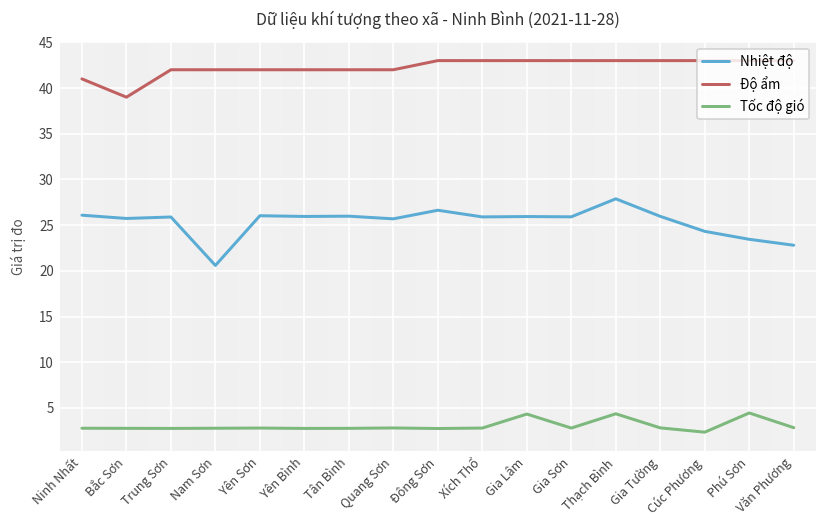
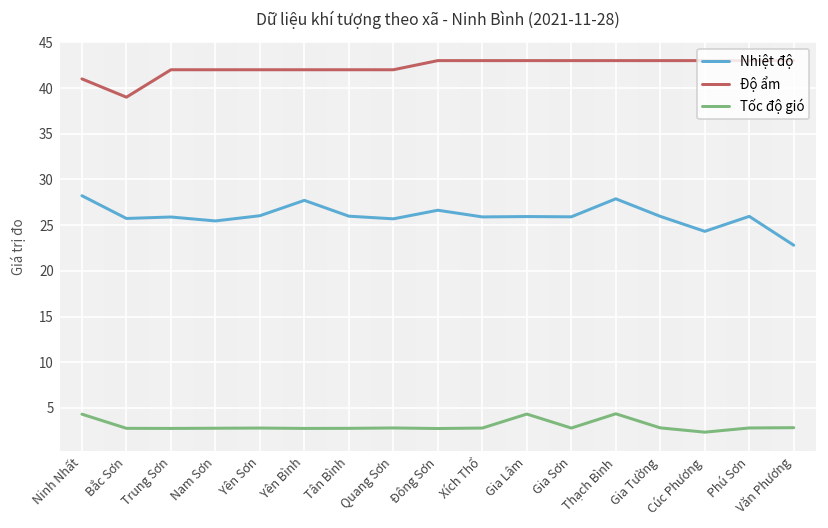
  {
    "Nhiệt độ": {
-     "Ninh Nhất": 26,
+     "Ninh Nhất": 28,
      "Bắc Sơn": 26,
      "Trung Sơn": 26,
-     "Nam Sơn": 21,
+     "Nam Sơn": 25,
      "Yên Sơn": 26,
-     "Yên Bình": 26,
+     "Yên Bình": 28,
      "Tân Bình": 26,
      "Quang Sơn": 26,
      "Đông Sơn": 27,
      "Xích Thổ": 26,
      "Gia Lâm": 26,
      "Gia Sơn": 26,
      "Thạch Bình": 28,
      "Gia Tường": 26,
      "Cúc Phương": 24,
-     "Phú Sơn": 23,
+     "Phú Sơn": 26,
      "Văn Phương": 23
    },
    "Độ ẩm": {
      "Ninh Nhất": 41,
      "Bắc Sơn": 39,
      "Trung Sơn": 42,
      "Nam Sơn": 42,
      "Yên Sơn": 42,
      "Yên Bình": 42,
      "Tân Bình": 42,
      "Quang Sơn": 42,
      "Đông Sơn": 43,
      "Xích Thổ": 43,
      "Gia Lâm": 43,
      "Gia Sơn": 43,
      "Thạch Bình": 43,
      "Gia Tường": 43
    },
    "Tốc độ gió": {
-     "Ninh Nhất": 3,
+     "Ninh Nhất": 4,
      "Bắc Sơn": 3,
      "Trung Sơn": 3,
      "Nam Sơn": 3,
      "Yên Sơn": 3,
      "Yên Bình": 3,
      "Tân Bình": 3,
      "Quang Sơn": 3,
      "Đông Sơn": 3,
      "Xích Thổ": 3,
      "Gia Lâm": 4,
      "Gia Sơn": 3,
      "Thạch Bình": 4,
      "Gia Tường": 3,
      "Cúc Phương": 2,
-     "Phú Sơn": 4,
+     "Phú Sơn": 3,
      "Văn Phương": 3
    }
  }
